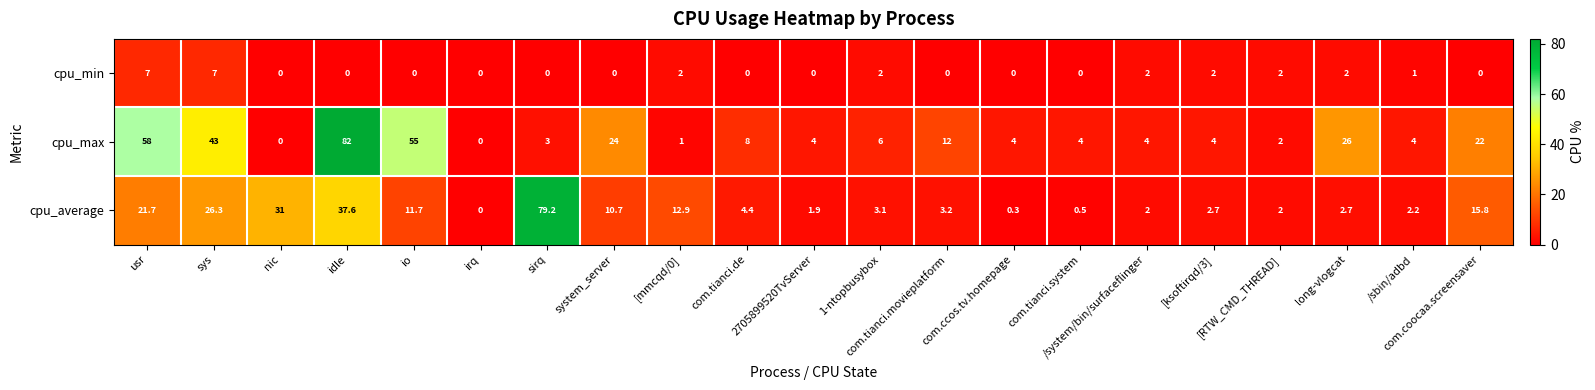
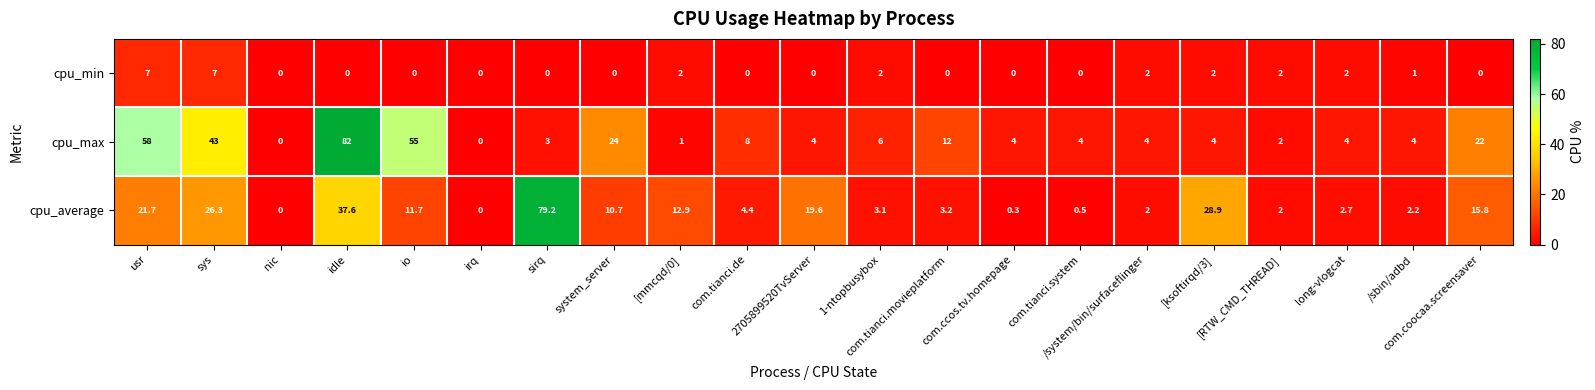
  {
    "cpu_min": {
      "usr": 7,
      "sys": 7,
      "nic": 0,
      "idle": 0,
      "io": 0,
      "irq": 0,
      "sirq": 0,
      "system_server": 0,
      "[mmcqd/0]": 2,
      "com.tianci.de": 0,
      "2705899520TvServer": 0,
      "1-ntopbusybox": 2,
      "com.tianci.movieplatform": 0,
      "com.ccos.tv.homepage": 0,
      "com.tianci.system": 0,
      "/system/bin/surfaceflinger": 2,
      "[ksoftirqd/3]": 2,
      "[RTW_CMD_THREAD]": 2,
      "long-vlogcat": 2,
      "/sbin/adbd": 1,
      "com.coocaa.screensaver": 0
    },
    "cpu_max": {
      "usr": 58,
      "sys": 43,
      "nic": 0,
      "idle": 82,
      "io": 55,
      "irq": 0,
      "sirq": 3,
      "system_server": 24,
      "[mmcqd/0]": 1,
      "com.tianci.de": 8,
      "2705899520TvServer": 4,
      "1-ntopbusybox": 6,
      "com.tianci.movieplatform": 12,
      "com.ccos.tv.homepage": 4,
      "com.tianci.system": 4,
      "/system/bin/surfaceflinger": 4,
      "[ksoftirqd/3]": 4,
      "[RTW_CMD_THREAD]": 2,
-     "long-vlogcat": 26,
+     "long-vlogcat": 4,
      "/sbin/adbd": 4,
      "com.coocaa.screensaver": 22
    },
    "cpu_average": {
      "usr": 21.7,
      "sys": 26.3,
-     "nic": 31,
+     "nic": 0,
      "idle": 37.6,
      "io": 11.7,
      "irq": 0,
      "sirq": 79.2,
      "system_server": 10.7,
      "[mmcqd/0]": 12.9,
      "com.tianci.de": 4.4,
-     "2705899520TvServer": 1.9,
+     "2705899520TvServer": 19.6,
      "1-ntopbusybox": 3.1,
      "com.tianci.movieplatform": 3.2,
      "com.ccos.tv.homepage": 0.3,
      "com.tianci.system": 0.5,
      "/system/bin/surfaceflinger": 2,
-     "[ksoftirqd/3]": 2.7,
+     "[ksoftirqd/3]": 28.9,
      "[RTW_CMD_THREAD]": 2,
      "long-vlogcat": 2.7,
      "/sbin/adbd": 2.2,
      "com.coocaa.screensaver": 15.8
    }
  }
